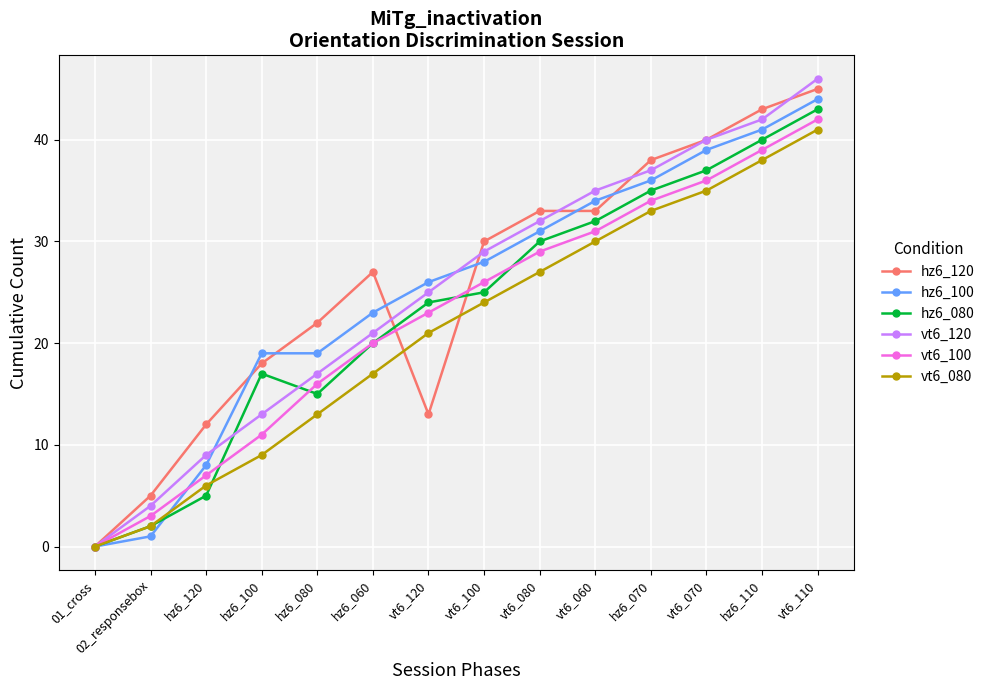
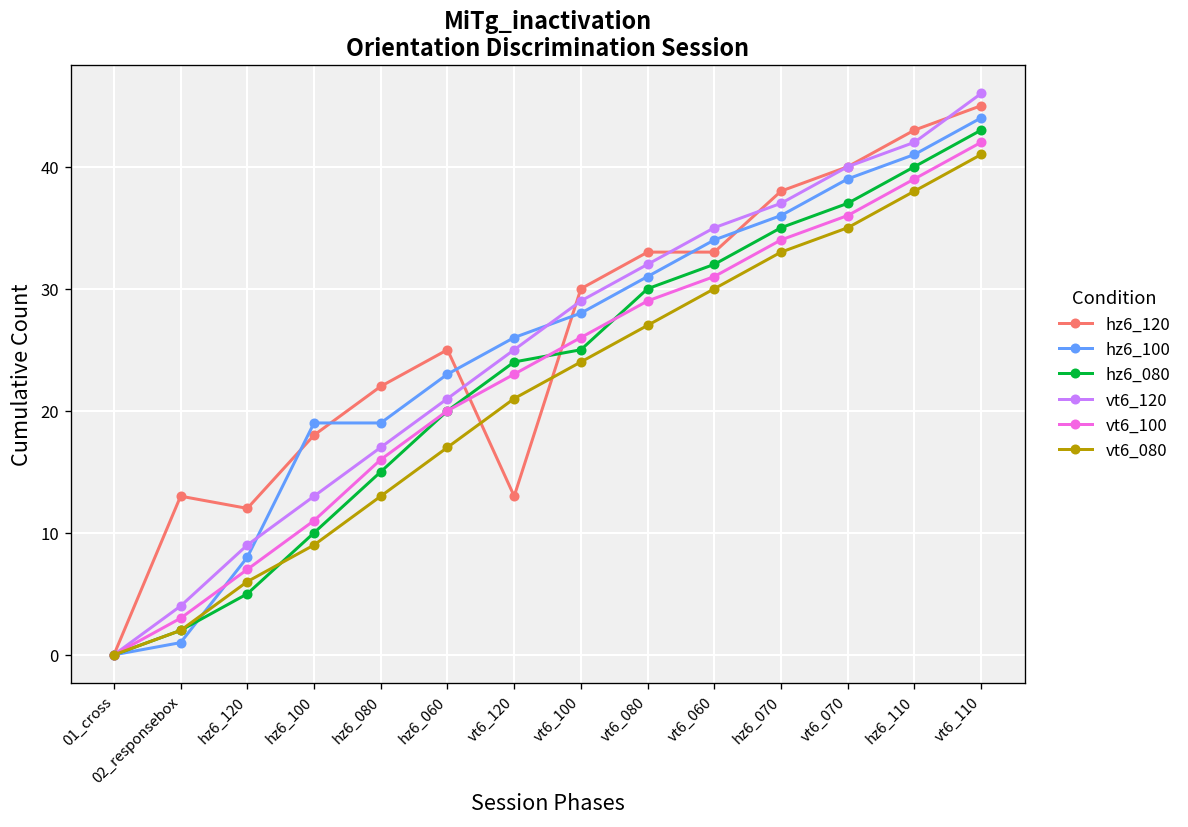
  {
    "hz6_120": {
-     "02_responsebox": 5,
+     "02_responsebox": 13,
      "hz6_120": 12,
      "hz6_100": 18,
      "hz6_080": 22,
-     "hz6_060": 27,
+     "hz6_060": 25,
      "vt6_120": 13,
      "vt6_100": 30,
      "vt6_080": 33,
      "vt6_060": 33,
      "hz6_070": 38,
      "hz6_110": 43,
      "vt6_110": 45
    },
    "hz6_100": {
      "02_responsebox": 1,
      "hz6_120": 8,
      "hz6_100": 19,
      "hz6_080": 19,
      "hz6_060": 23,
      "vt6_120": 26,
      "vt6_100": 28,
      "vt6_080": 31,
      "vt6_060": 34,
      "hz6_070": 36,
      "vt6_070": 39,
      "hz6_110": 41,
      "vt6_110": 44
    },
    "hz6_080": {
      "hz6_120": 5,
-     "hz6_100": 17,
+     "hz6_100": 10,
      "hz6_080": 15,
      "vt6_120": 24,
      "vt6_100": 25,
      "vt6_080": 30,
      "vt6_060": 32,
      "hz6_070": 35,
      "vt6_070": 37,
      "hz6_110": 40,
      "vt6_110": 43
    },
    "vt6_080": {
      "hz6_120": 6,
      "hz6_100": 9,
      "hz6_080": 13,
      "hz6_060": 17,
      "vt6_120": 21,
      "vt6_100": 24,
      "vt6_080": 27,
      "vt6_060": 30,
      "hz6_070": 33,
      "vt6_070": 35,
      "hz6_110": 38,
      "vt6_110": 41
    }
  }
